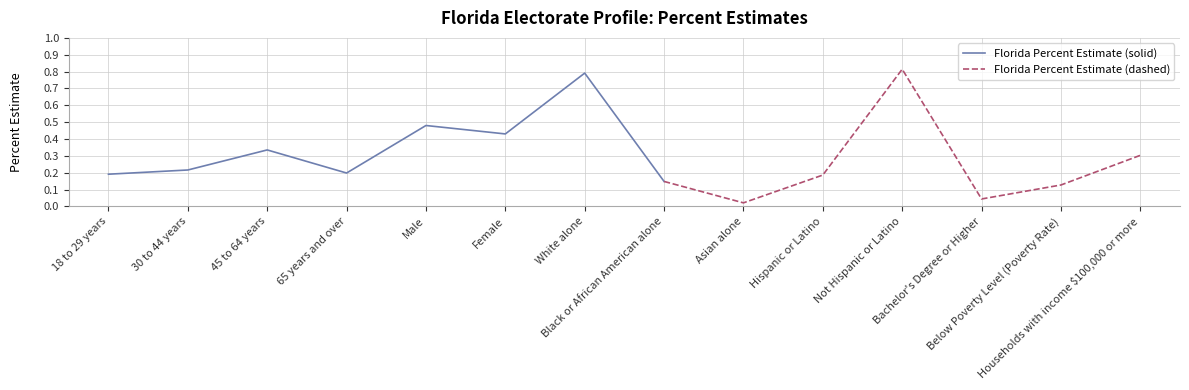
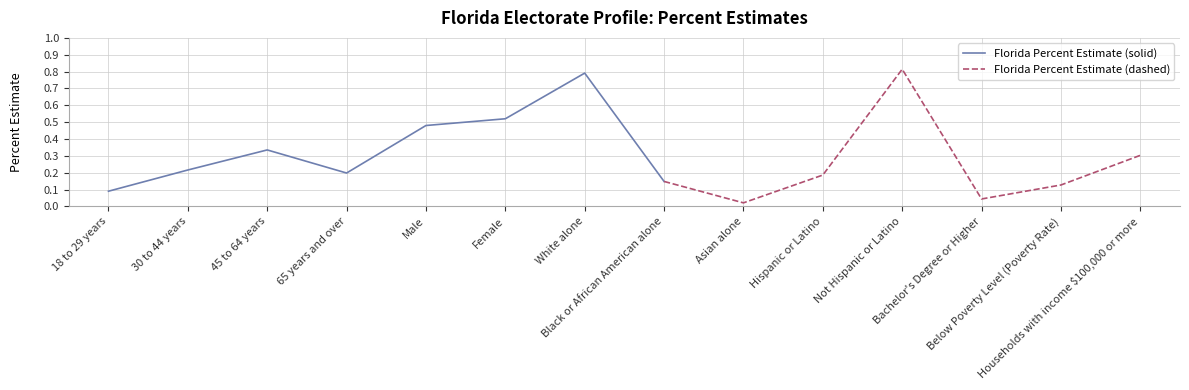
  {
    "Florida Percent Estimate (solid)": {
-     "18 to 29 years": 0.19,
+     "18 to 29 years": 0.09,
      "30 to 44 years": 0.22,
      "45 to 64 years": 0.34,
      "65 years and over": 0.20,
      "Male": 0.48,
-     "Female": 0.43,
+     "Female": 0.52,
      "White alone": 0.79
    },
    "Florida Percent Estimate (dashed)": {
      "Asian alone": 0.02,
      "Hispanic or Latino": 0.19,
      "Not Hispanic or Latino": 0.81,
      "Bachelor's Degree or Higher": 0.04,
      "Below Poverty Level (Poverty Rate)": 0.13,
      "Households with income $100,000 or more": 0.30
    }
  }
